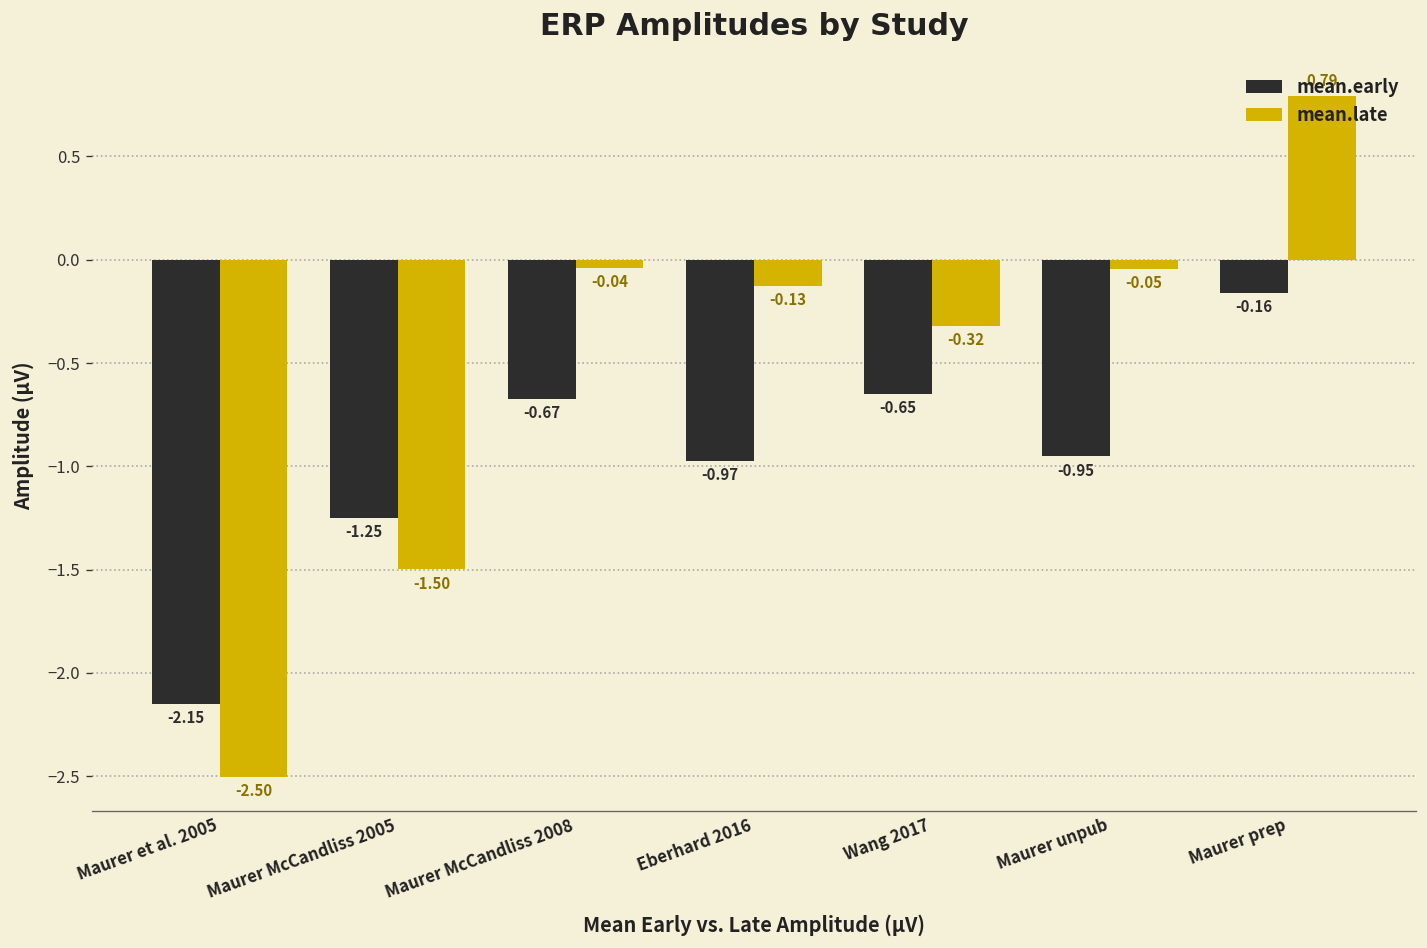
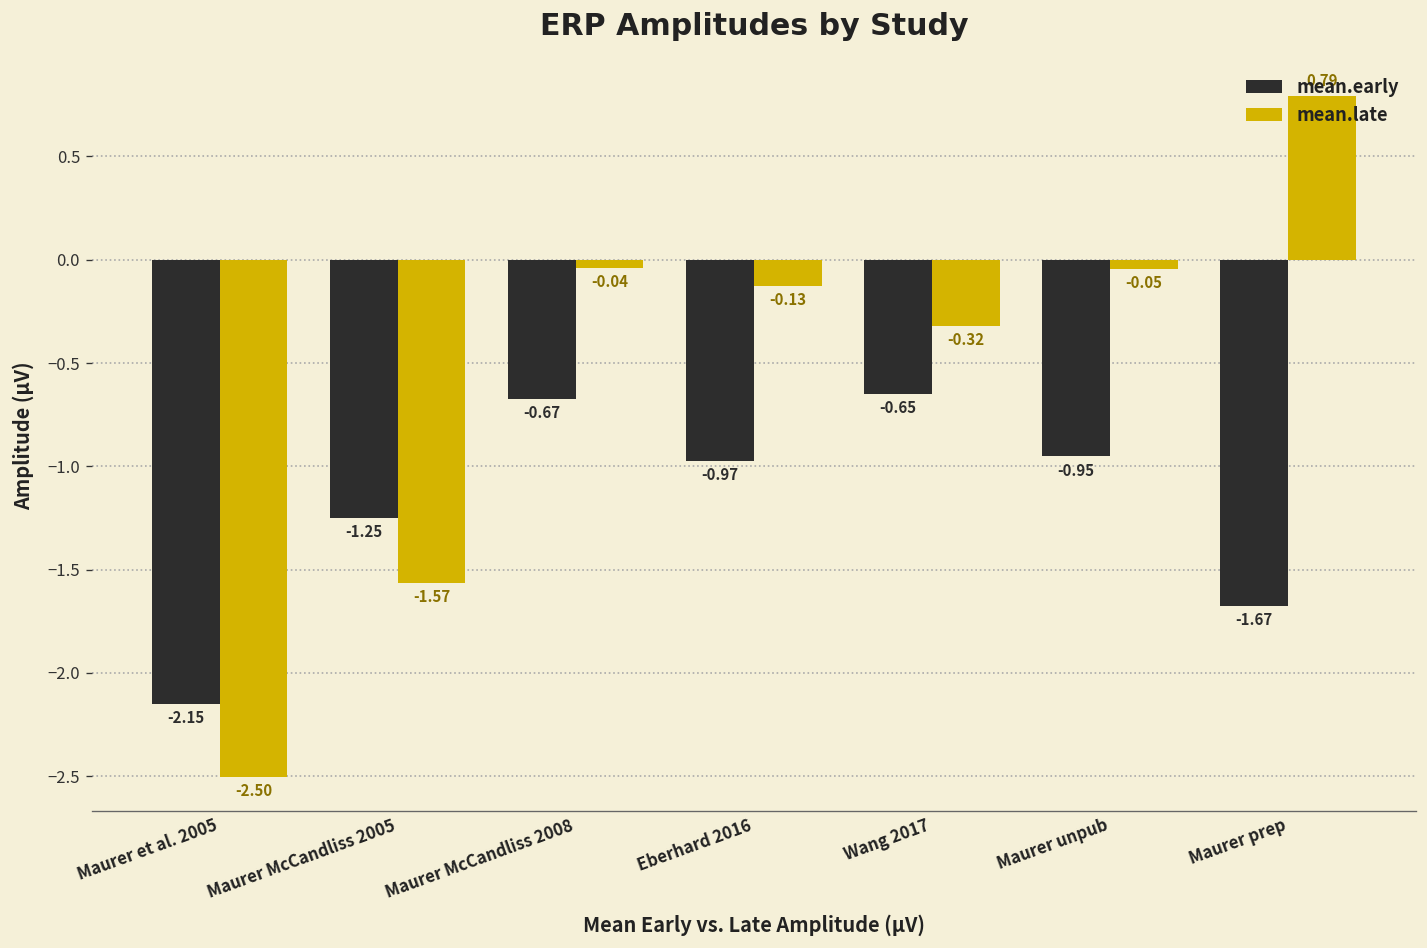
  {
    "mean.early": {
      "Maurer et al. 2005": -2.15,
      "Maurer McCandliss 2005": -1.25,
      "Maurer McCandliss 2008": -0.67,
      "Eberhard 2016": -0.97,
      "Wang 2017": -0.65,
      "Maurer unpub": -0.95,
-     "Maurer prep": -0.16
+     "Maurer prep": -1.67
    },
    "mean.late": {
      "Maurer et al. 2005": -2.50,
-     "Maurer McCandliss 2005": -1.50,
+     "Maurer McCandliss 2005": -1.57,
      "Maurer McCandliss 2008": -0.04,
      "Eberhard 2016": -0.13,
      "Wang 2017": -0.32,
      "Maurer unpub": -0.05,
      "Maurer prep": 0.79
    }
  }
